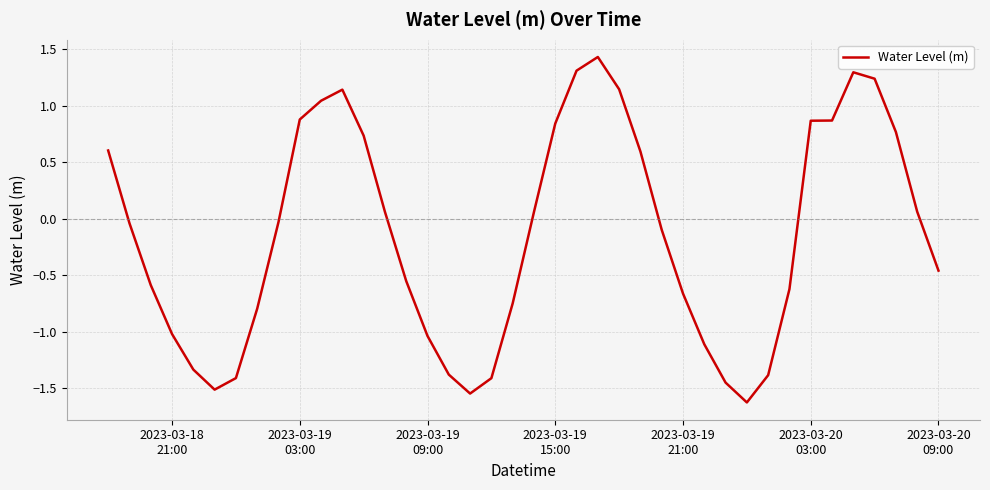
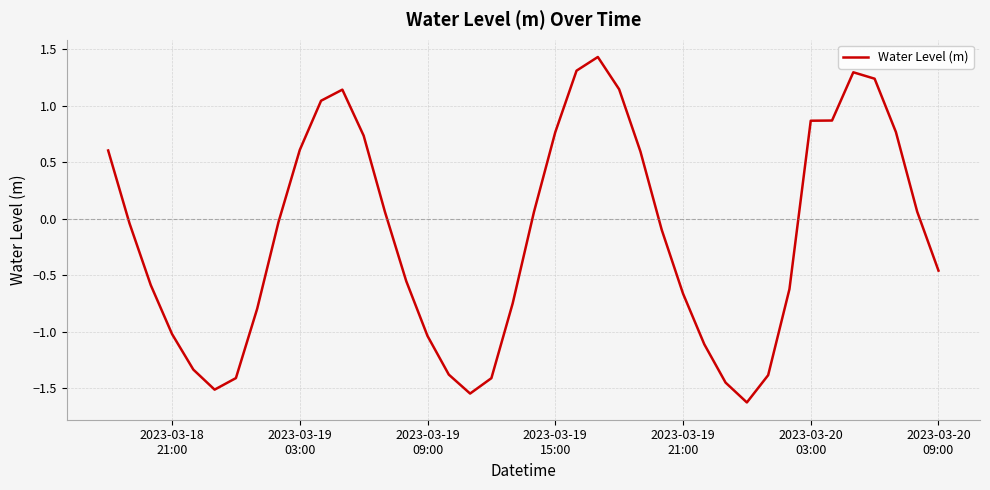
  {
    "2023-03-18 21:00": -1.02,
-   "2023-03-19 03:00": 0.88,
+   "2023-03-19 03:00": 0.61,
    "2023-03-19 09:00": -1.04,
-   "2023-03-19 15:00": 0.84,
+   "2023-03-19 15:00": 0.76,
    "2023-03-19 21:00": -0.66,
    "2023-03-20 03:00": 0.87,
    "2023-03-20 09:00": -0.46
  }
